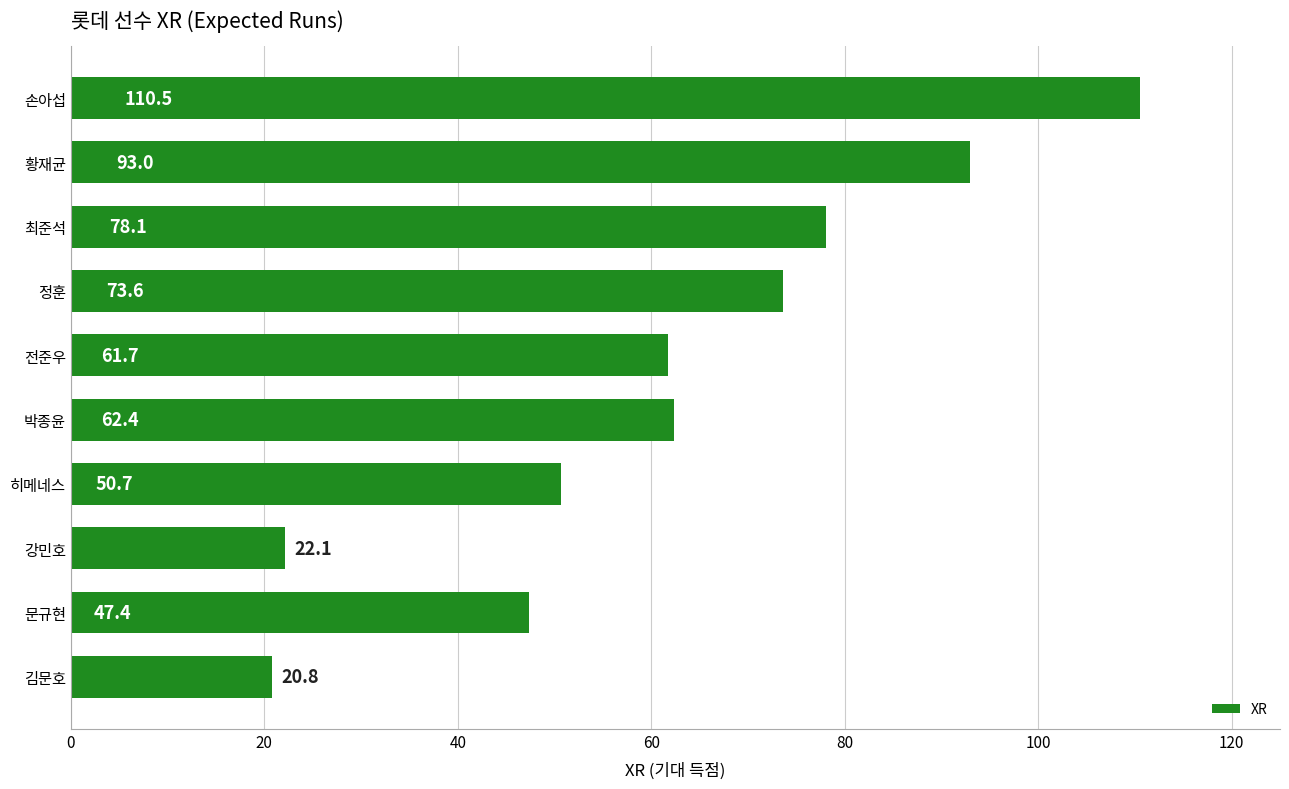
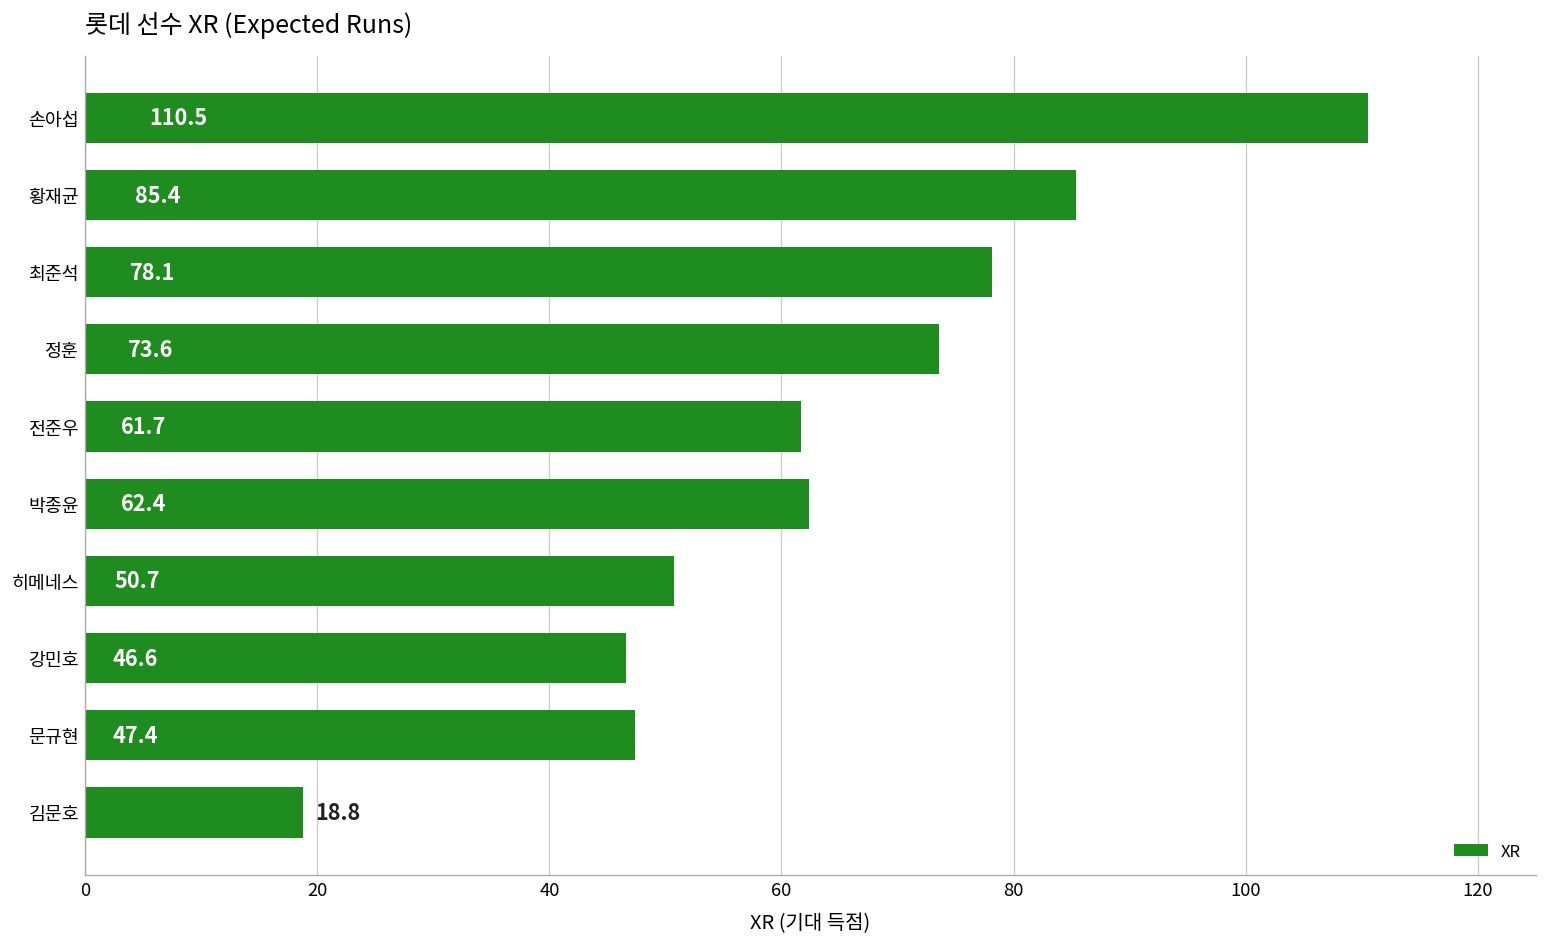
  {
    "손아섭": 110.5,
-   "황재균": 93.0,
+   "황재균": 85.4,
    "최준석": 78.1,
    "정훈": 73.6,
    "전준우": 61.7,
    "박종윤": 62.4,
    "히메네스": 50.7,
-   "강민호": 22.1,
+   "강민호": 46.6,
    "문규현": 47.4,
-   "김문호": 20.8
+   "김문호": 18.8
  }
